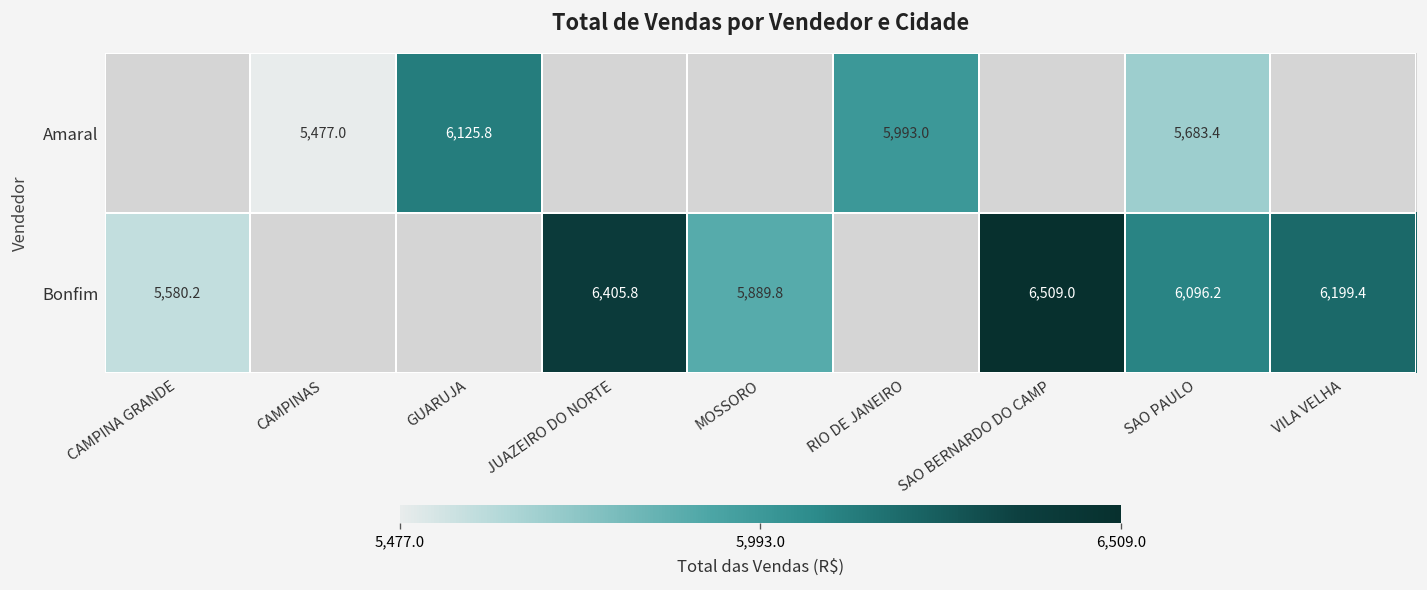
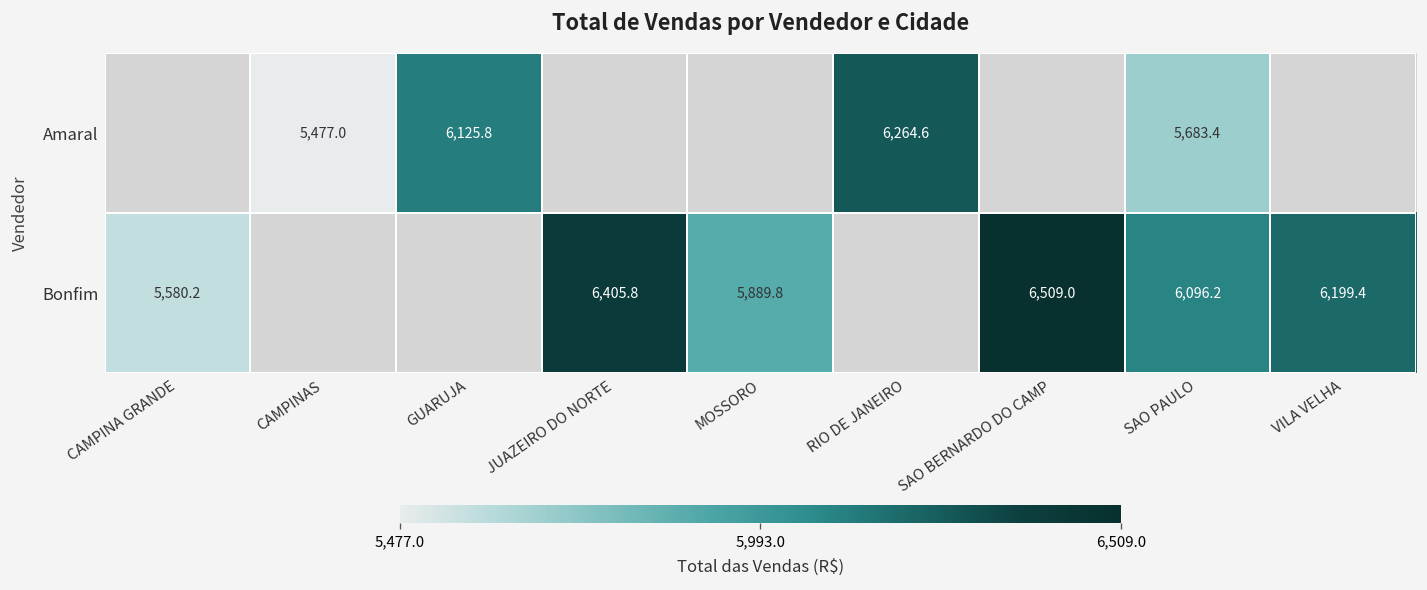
  {
    "Amaral": {
      "CAMPINAS": "5,477.0",
      "GUARUJA": "6,125.8",
-     "RIO DE JANEIRO": "5,993.0",
+     "RIO DE JANEIRO": "6,264.6",
      "SAO PAULO": "5,683.4"
    },
    "Bonfim": {
      "CAMPINA GRANDE": "5,580.2",
      "JUAZEIRO DO NORTE": "6,405.8",
      "MOSSORO": "5,889.8",
      "SAO BERNARDO DO CAMP": "6,509.0",
      "SAO PAULO": "6,096.2",
      "VILA VELHA": "6,199.4"
    }
  }
